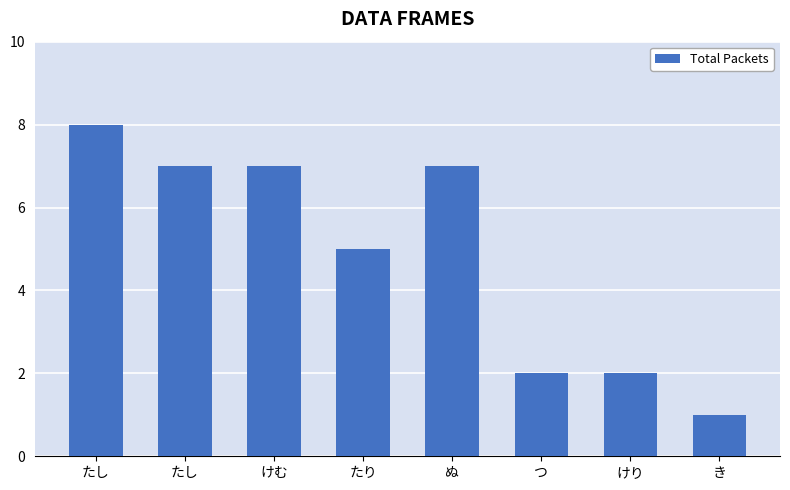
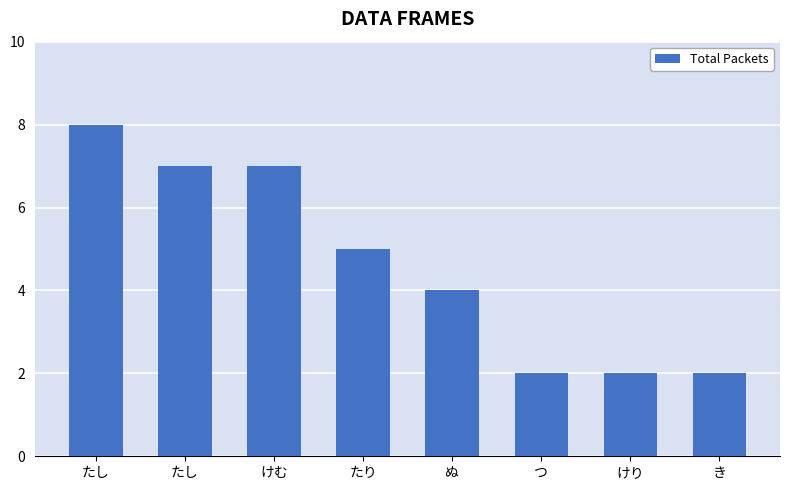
  {
    "けむ": 7,
    "たり": 5,
-   "ぬ": 7,
+   "ぬ": 4,
    "つ": 2,
    "けり": 2,
-   "き": 1
+   "き": 2
  }
